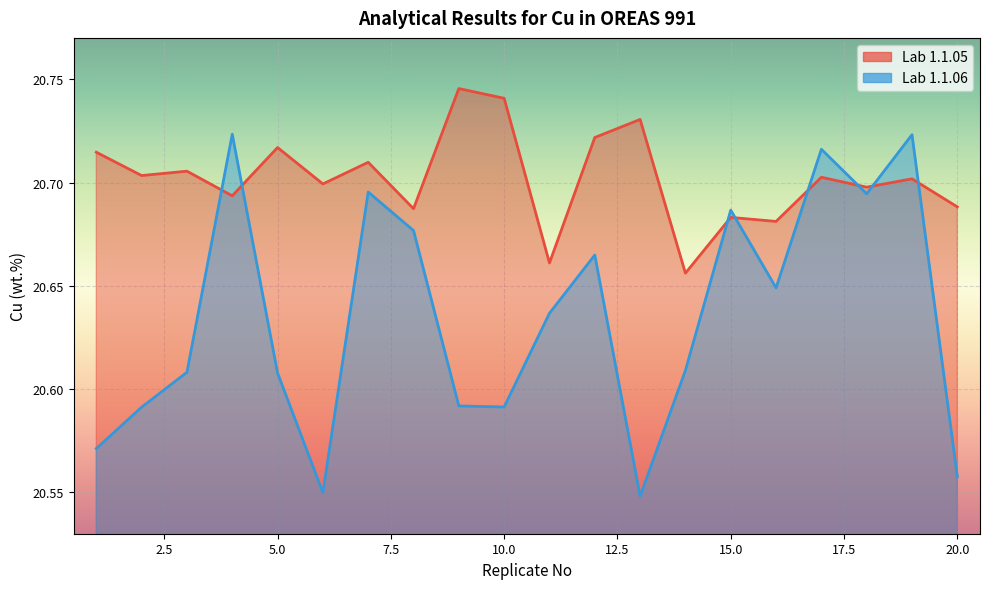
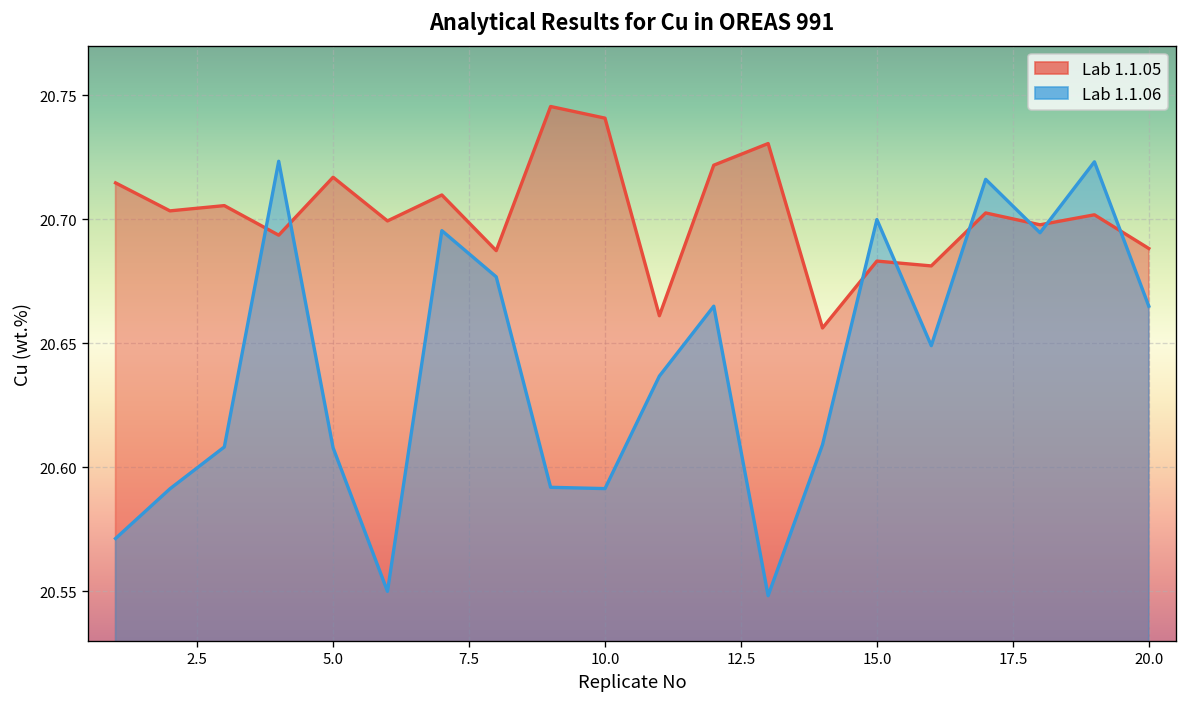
  {
    "Lab 1.1.05": {
      "5.0": 20.717,
      "10.0": 20.741,
      "15.0": 20.683,
      "20.0": 20.688
    },
    "Lab 1.1.06": {
      "5.0": 20.608,
      "10.0": 20.591,
-     "15.0": 20.687,
-     "20.0": 20.558
+     "15.0": 20.700,
+     "20.0": 20.665
    }
  }
